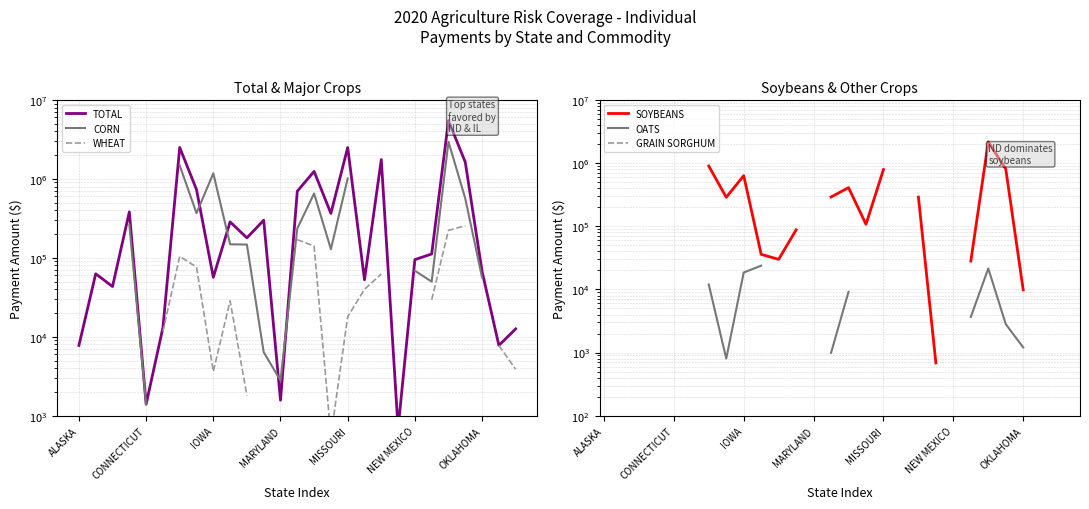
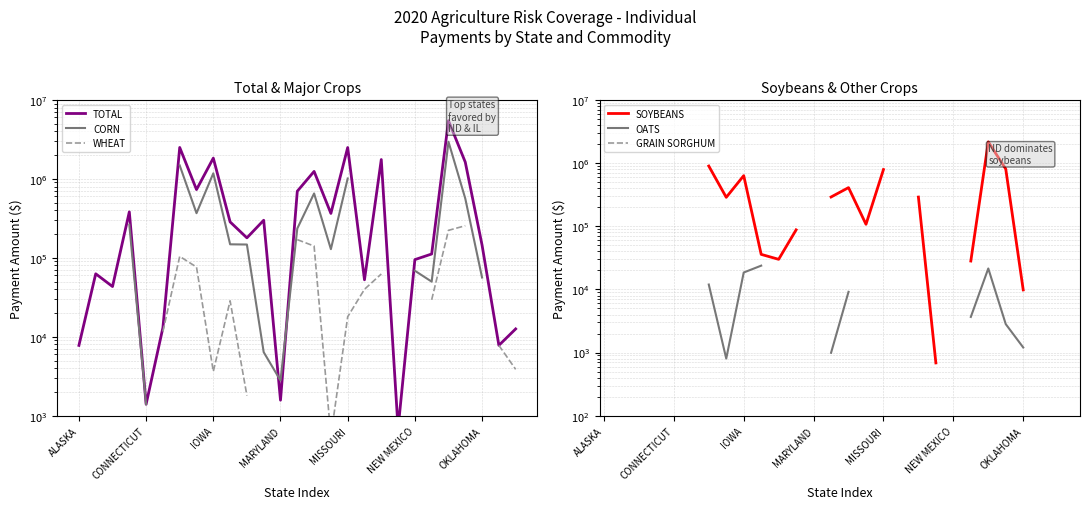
  {
    "Total & Major Crops": {
      "TOTAL": {
        "ALASKA": 8000,
-       "IOWA": 60000,
+       "IOWA": 1800000,
        "MARYLAND": 1600,
        "MISSOURI": 2500000,
        "NEW MEXICO": 90000,
-       "OKLAHOMA": 70000
+       "OKLAHOMA": 140000
      }
    },
    "Soybeans & Other Crops": {
      "SOYBEANS": {
        "IOWA": 600000,
        "MISSOURI": 800000,
        "OKLAHOMA": 10000
      }
    }
  }
